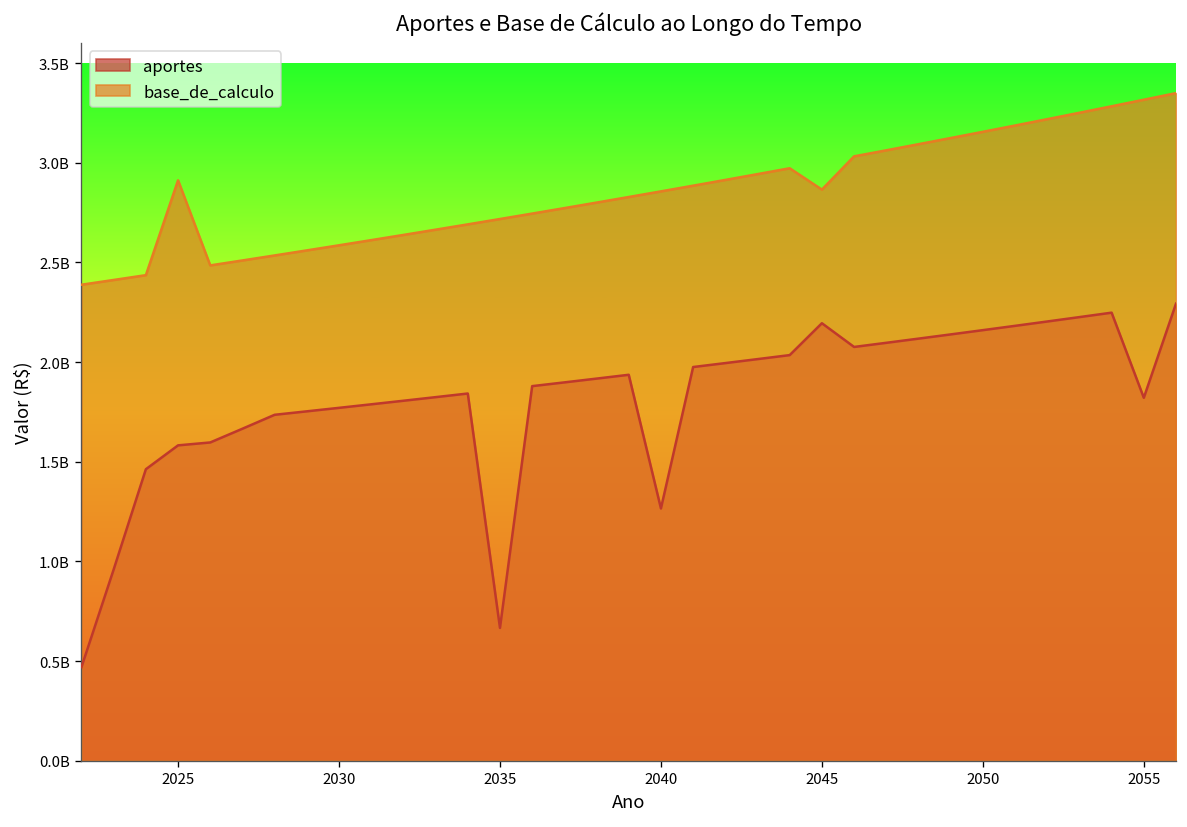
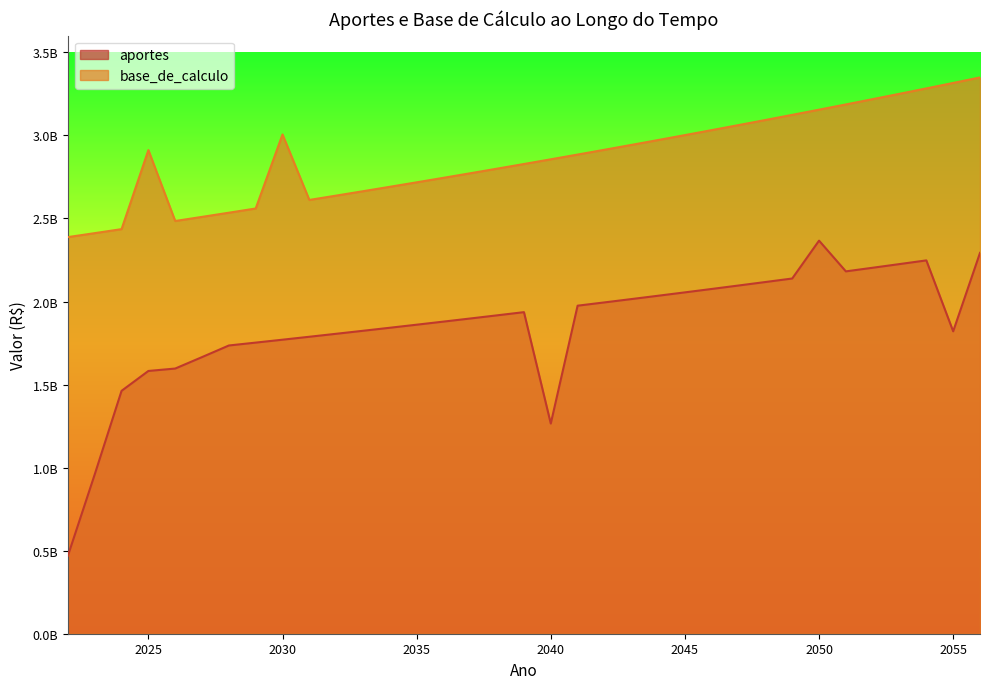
  {
    "aportes": {
      "2025": 1580000000,
      "2030": 1770000000,
-     "2035": 670000000,
+     "2035": 1860000000,
      "2040": 1270000000,
-     "2045": 2190000000,
-     "2050": 2160000000,
+     "2045": 2060000000,
+     "2050": 2370000000,
      "2055": 1820000000
    },
    "base_de_calculo": {
      "2025": 2910000000,
-     "2030": 2590000000,
+     "2030": 3010000000,
      "2035": 2720000000,
      "2040": 2860000000,
-     "2045": 2870000000,
+     "2045": 3000000000,
      "2050": 3160000000,
      "2055": 3320000000
    }
  }
